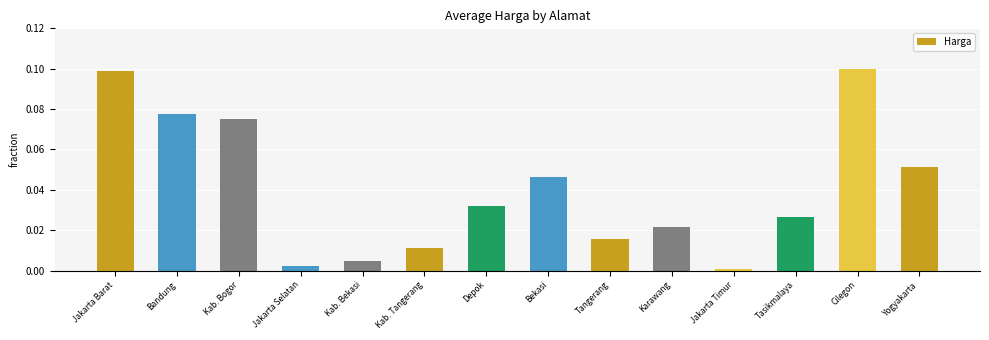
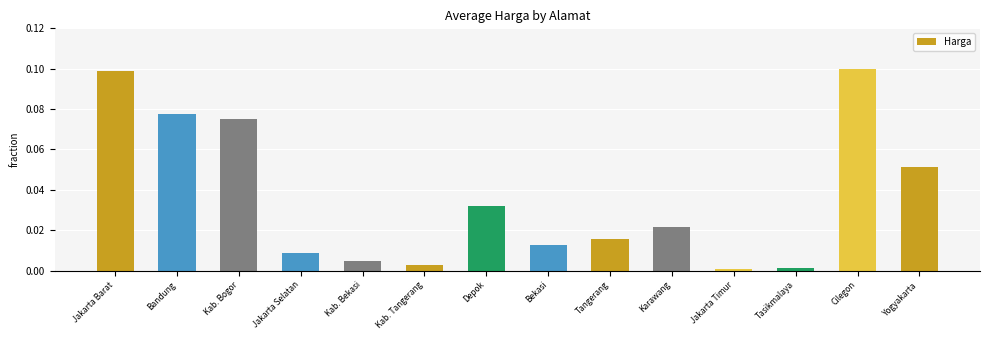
  {
    "Jakarta Barat": 0.099,
    "Bandung": 0.078,
    "Kab. Bogor": 0.075,
-   "Jakarta Selatan": 0.002,
+   "Jakarta Selatan": 0.009,
    "Kab. Bekasi": 0.005,
-   "Kab. Tangerang": 0.011,
+   "Kab. Tangerang": 0.003,
    "Depok": 0.032,
-   "Bekasi": 0.046,
+   "Bekasi": 0.013,
    "Tangerang": 0.016,
    "Karawang": 0.022,
-   "Tasikmalaya": 0.027,
+   "Tasikmalaya": 0.001,
    "Cilegon": 0.100,
    "Yogyakarta": 0.051
  }
